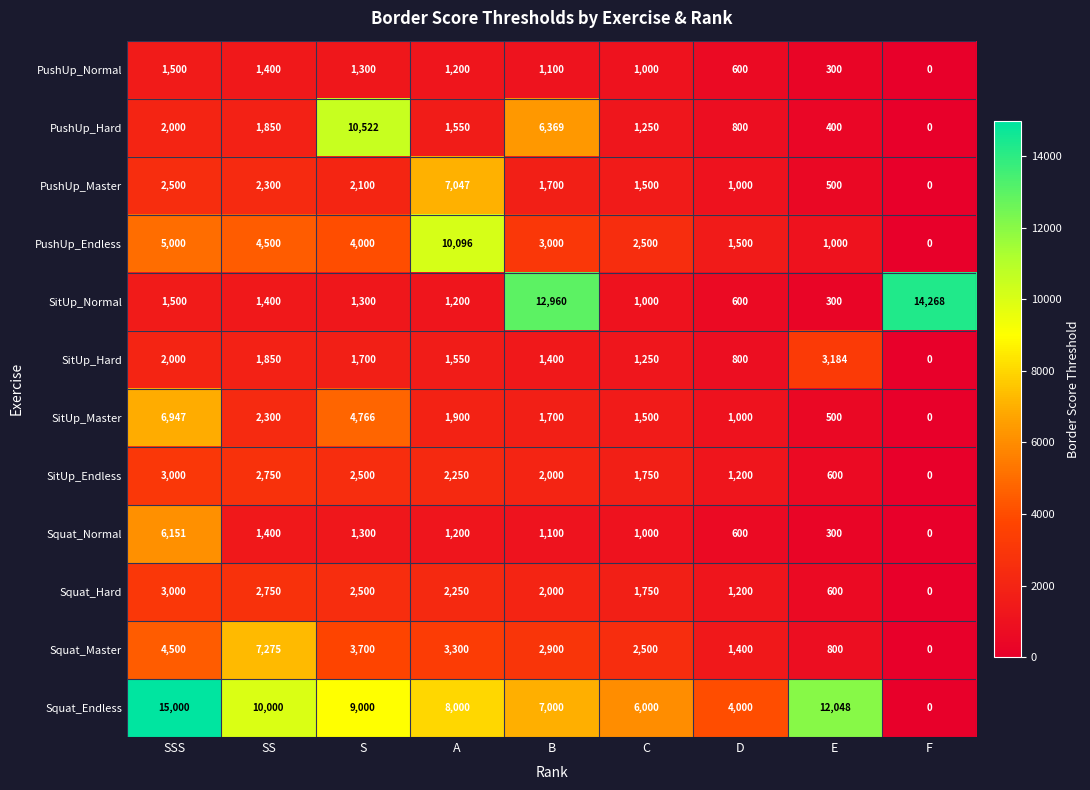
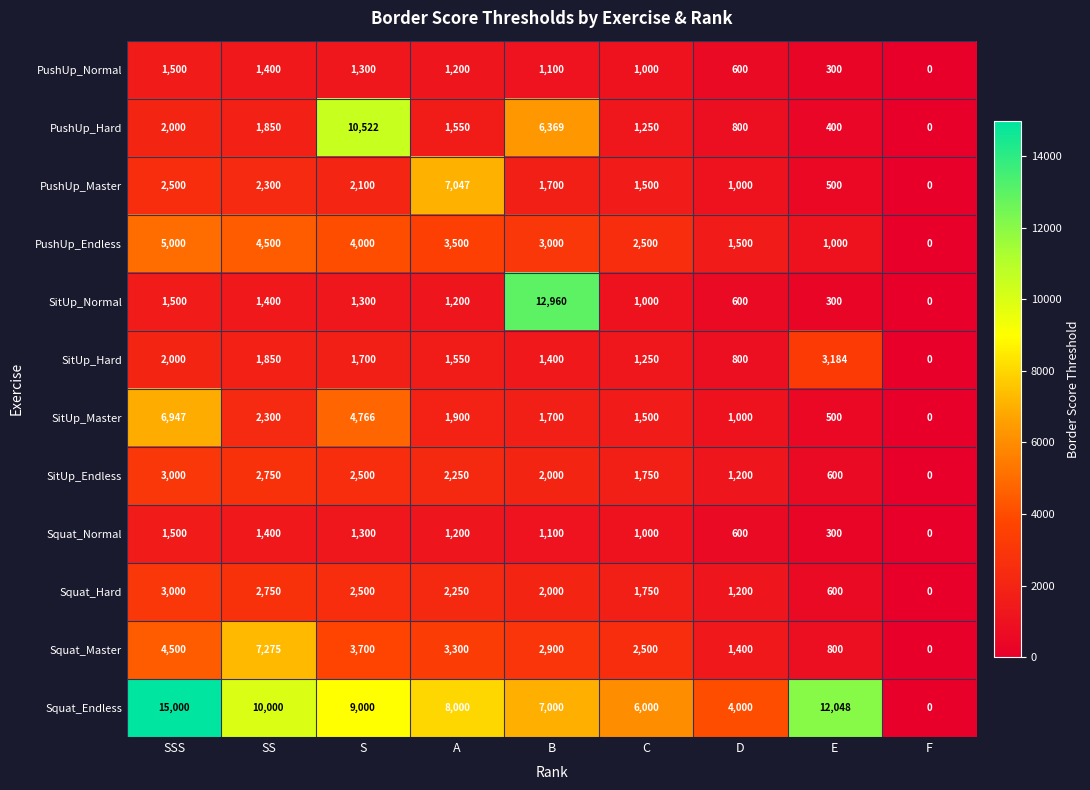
  {
    "PushUp_Normal": {
      "SSS": "1,500",
      "SS": "1,400",
      "S": "1,300",
      "A": "1,200",
      "B": "1,100",
      "C": "1,000",
      "D": "600",
      "E": "300",
      "F": "0"
    },
    "PushUp_Hard": {
      "SSS": "2,000",
      "SS": "1,850",
      "S": "10,522",
      "A": "1,550",
      "B": "6,369",
      "C": "1,250",
      "D": "800",
      "E": "400",
      "F": "0"
    },
    "PushUp_Master": {
      "SSS": "2,500",
      "SS": "2,300",
      "S": "2,100",
      "A": "7,047",
      "B": "1,700",
      "C": "1,500",
      "D": "1,000",
      "E": "500",
      "F": "0"
    },
    "PushUp_Endless": {
      "SSS": "5,000",
      "SS": "4,500",
      "S": "4,000",
-     "A": "10,096",
+     "A": "3,500",
      "B": "3,000",
      "C": "2,500",
      "D": "1,500",
      "E": "1,000",
      "F": "0"
    },
    "SitUp_Normal": {
      "SSS": "1,500",
      "SS": "1,400",
      "S": "1,300",
      "A": "1,200",
      "B": "12,960",
      "C": "1,000",
      "D": "600",
      "E": "300",
-     "F": "14,268"
+     "F": "0"
    },
    "SitUp_Hard": {
      "SSS": "2,000",
      "SS": "1,850",
      "S": "1,700",
      "A": "1,550",
      "B": "1,400",
      "C": "1,250",
      "D": "800",
      "E": "3,184",
      "F": "0"
    },
    "SitUp_Master": {
      "SSS": "6,947",
      "SS": "2,300",
      "S": "4,766",
      "A": "1,900",
      "B": "1,700",
      "C": "1,500",
      "D": "1,000",
      "E": "500",
      "F": "0"
    },
    "SitUp_Endless": {
      "SSS": "3,000",
      "SS": "2,750",
      "S": "2,500",
      "A": "2,250",
      "B": "2,000",
      "C": "1,750",
      "D": "1,200",
      "E": "600",
      "F": "0"
    },
    "Squat_Normal": {
-     "SSS": "6,151",
+     "SSS": "1,500",
      "SS": "1,400",
      "S": "1,300",
      "A": "1,200",
      "B": "1,100",
      "C": "1,000",
      "D": "600",
      "E": "300",
      "F": "0"
    },
    "Squat_Hard": {
      "SSS": "3,000",
      "SS": "2,750",
      "S": "2,500",
      "A": "2,250",
      "B": "2,000",
      "C": "1,750",
      "D": "1,200",
      "E": "600",
      "F": "0"
    },
    "Squat_Master": {
      "SSS": "4,500",
      "SS": "7,275",
      "S": "3,700",
      "A": "3,300",
      "B": "2,900",
      "C": "2,500",
      "D": "1,400",
      "E": "800",
      "F": "0"
    },
    "Squat_Endless": {
      "SSS": "15,000",
      "SS": "10,000",
      "S": "9,000",
      "A": "8,000",
      "B": "7,000",
      "C": "6,000",
      "D": "4,000",
      "E": "12,048",
      "F": "0"
    }
  }
